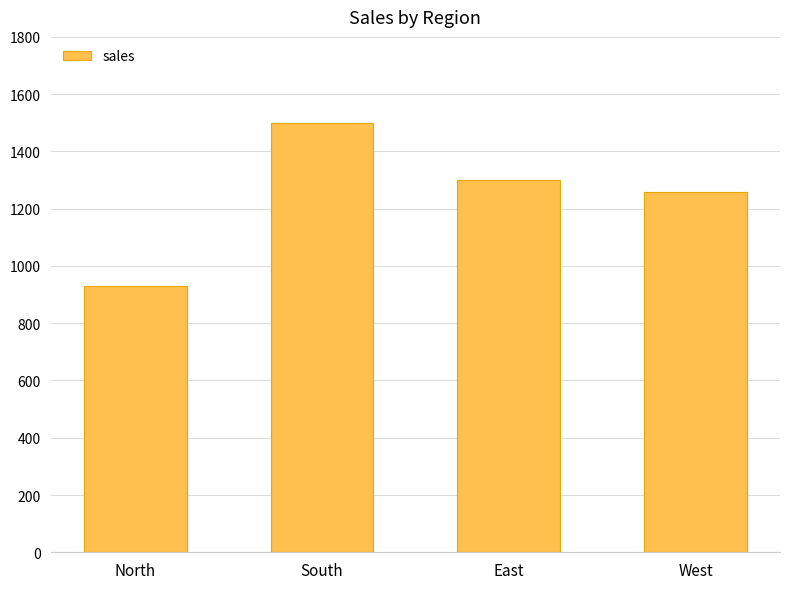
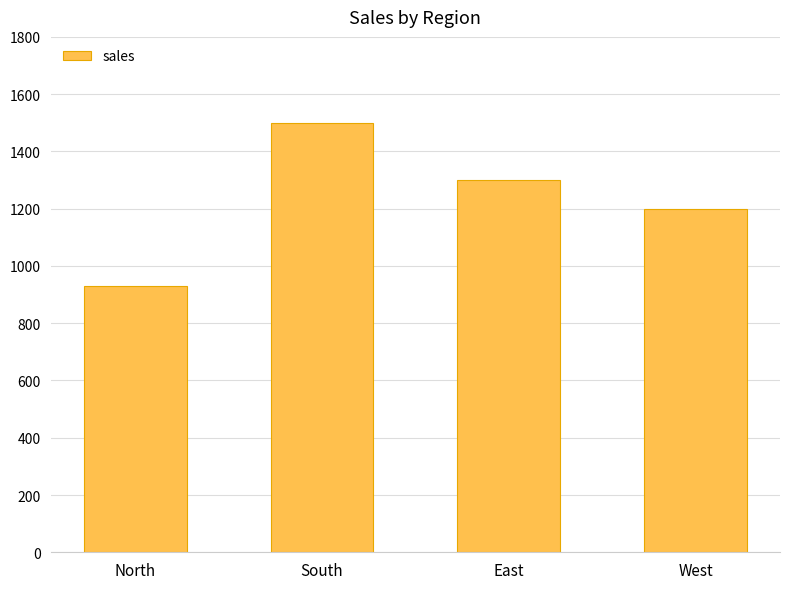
  {
    "North": 930,
    "South": 1500,
    "East": 1300,
-   "West": 1260
+   "West": 1200
  }
